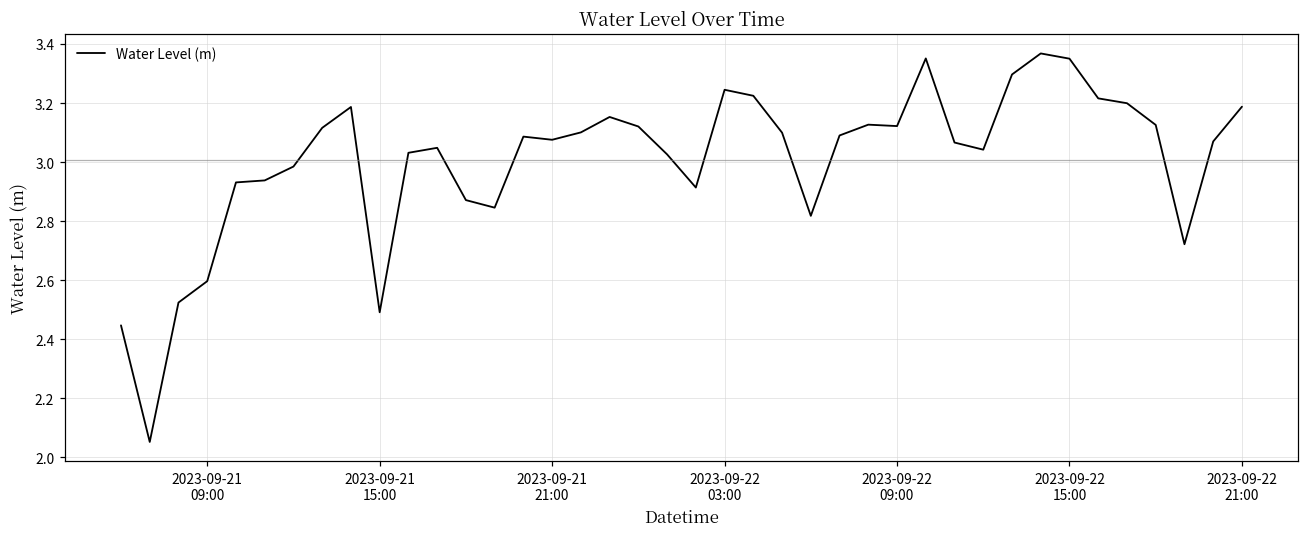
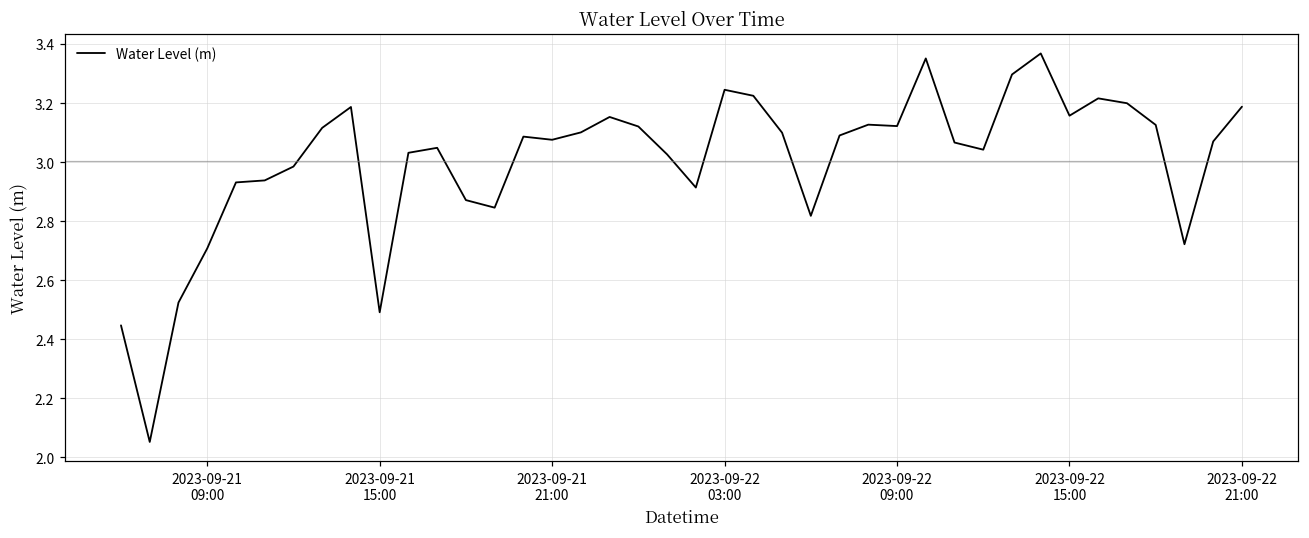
  {
-   "2023-09-21 09:00": 2.60,
+   "2023-09-21 09:00": 2.71,
    "2023-09-21 15:00": 2.49,
    "2023-09-21 21:00": 3.08,
    "2023-09-22 03:00": 3.24,
    "2023-09-22 09:00": 3.12,
-   "2023-09-22 15:00": 3.35,
+   "2023-09-22 15:00": 3.16,
    "2023-09-22 21:00": 3.19
  }
